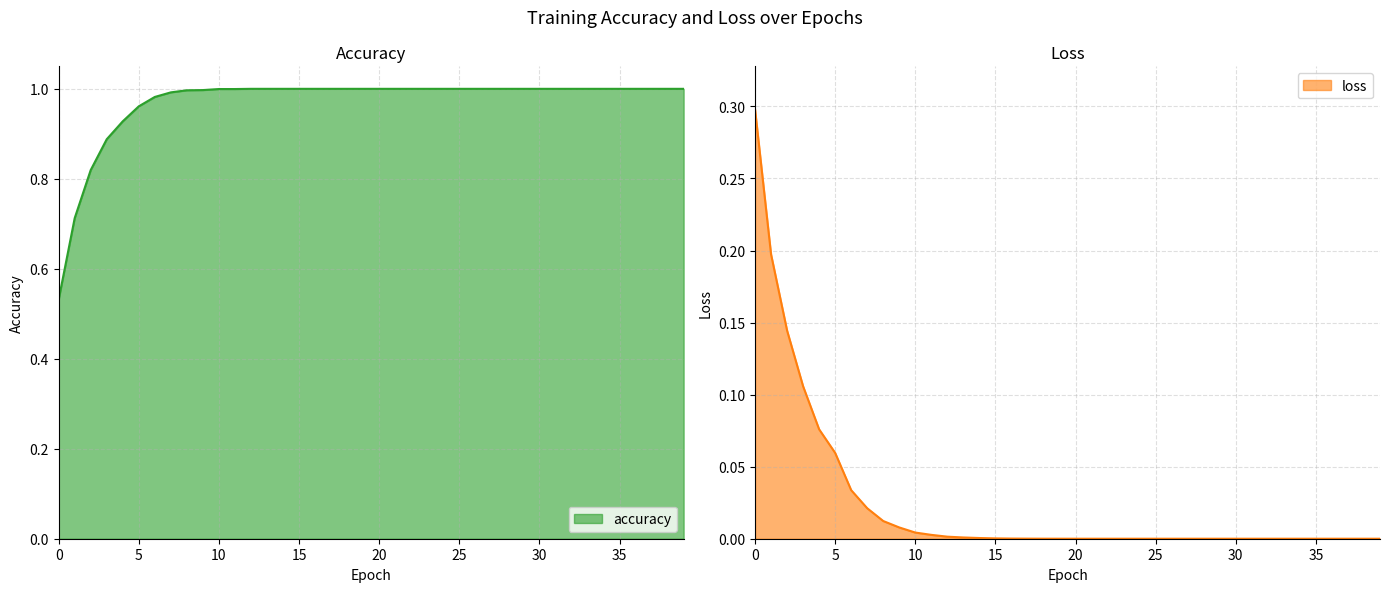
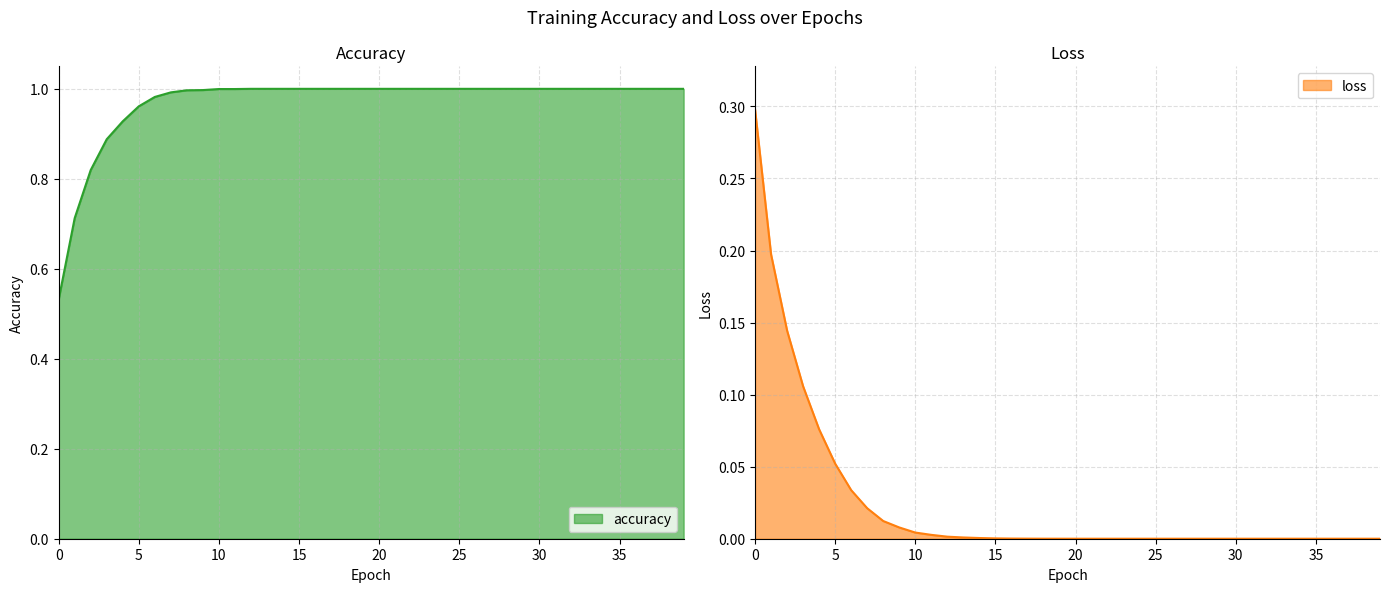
  {
    "Accuracy": {
      "0": 0.53,
      "5": 0.96,
      "10": 1.00,
      "15": 1.00,
      "20": 1.00,
      "25": 1.00,
      "30": 1.00,
      "35": 1.00
    },
    "Loss": {
      "0": 0.298,
-     "5": 0.060,
+     "5": 0.052,
      "10": 0.004,
      "15": 0.000,
      "20": 0.000,
      "25": 0.000,
      "30": 0.000,
      "35": 0.000
    }
  }
